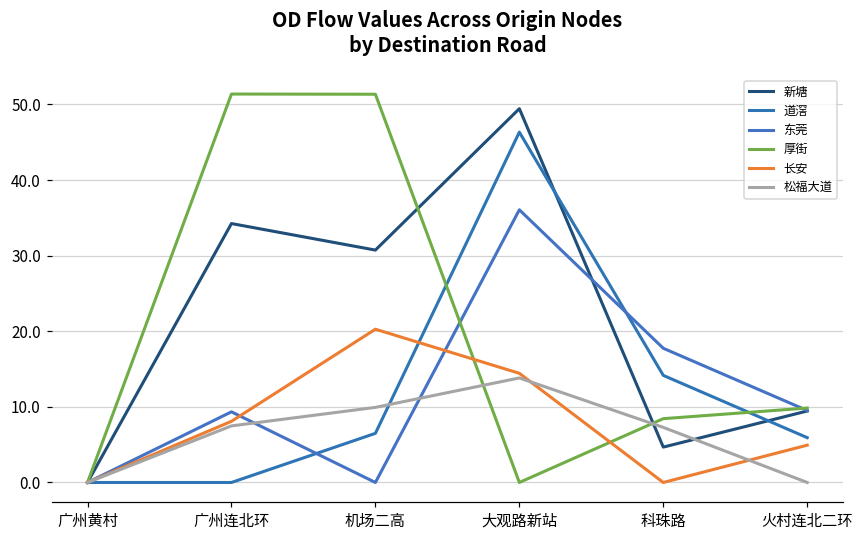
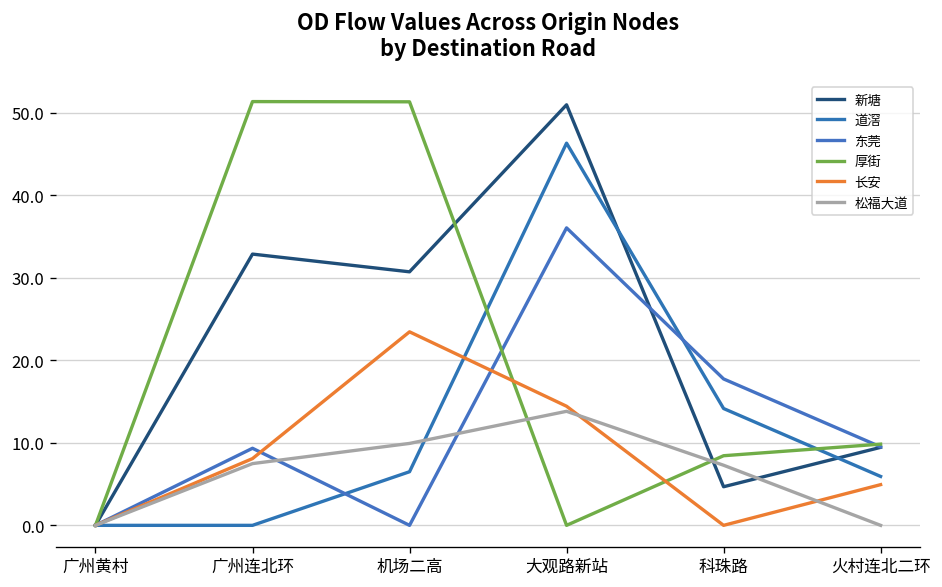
  {
    "新塘": {
-     "广州连北环": 34,
+     "广州连北环": 33,
      "机场二高": 31,
-     "大观路新站": 49,
+     "大观路新站": 51,
      "科珠路": 5
    },
    "厚街": {
      "广州连北环": 51,
      "机场二高": 51,
      "大观路新站": 0,
      "科珠路": 8
    },
    "长安": {
      "广州连北环": 8,
-     "机场二高": 20,
+     "机场二高": 23,
      "大观路新站": 14,
      "科珠路": 0,
      "火村连北二环": 5
    },
    "松福大道": {
      "广州连北环": 7,
      "机场二高": 10,
      "大观路新站": 14,
      "科珠路": 7,
      "火村连北二环": 0
    }
  }
